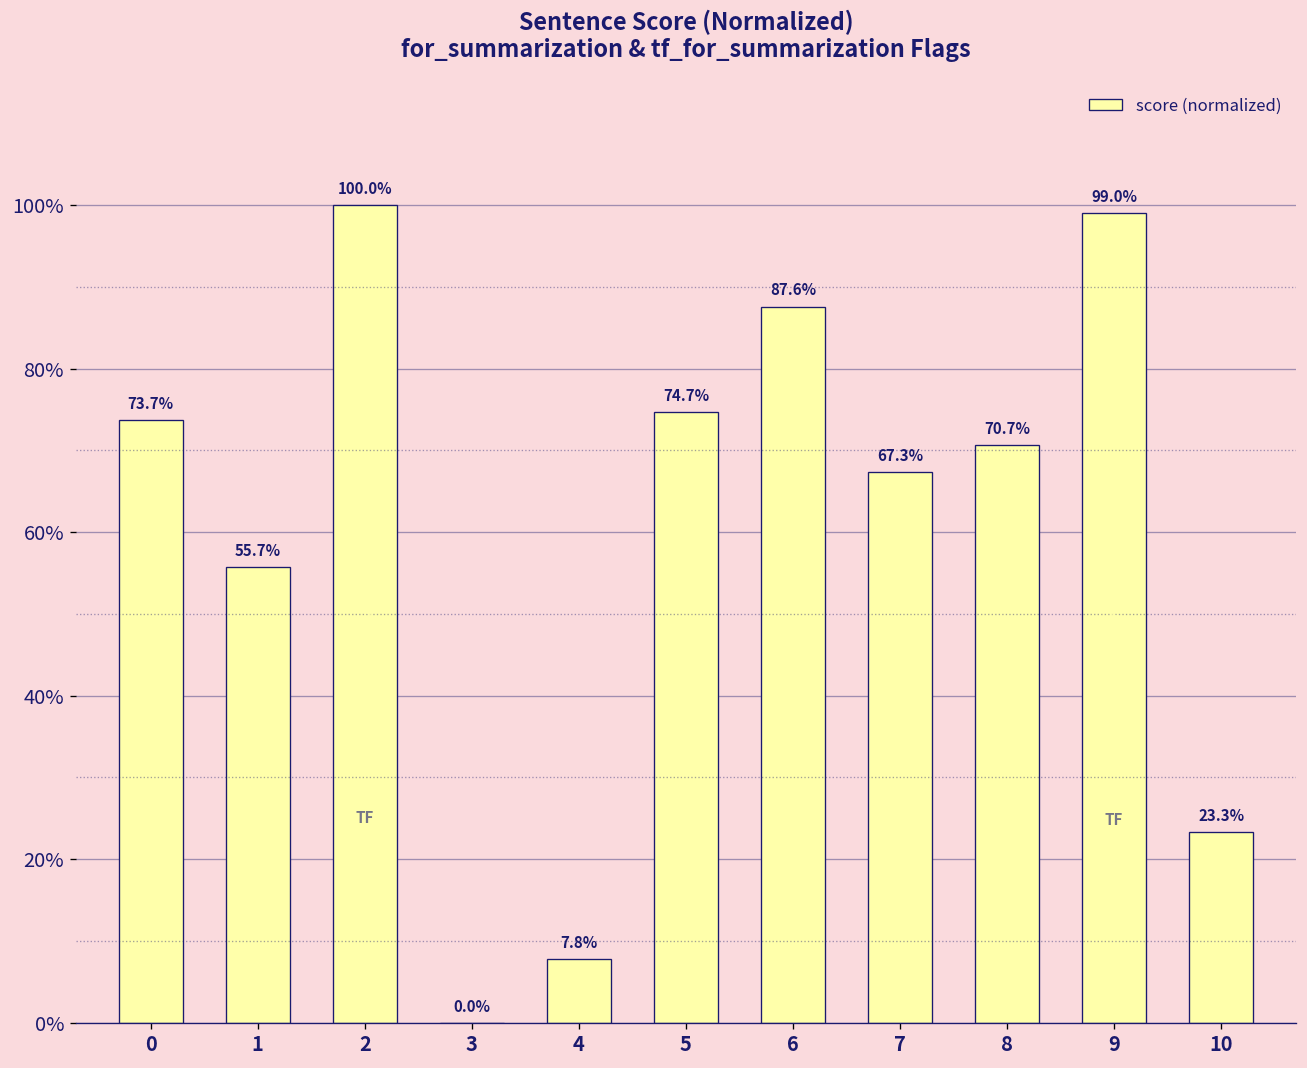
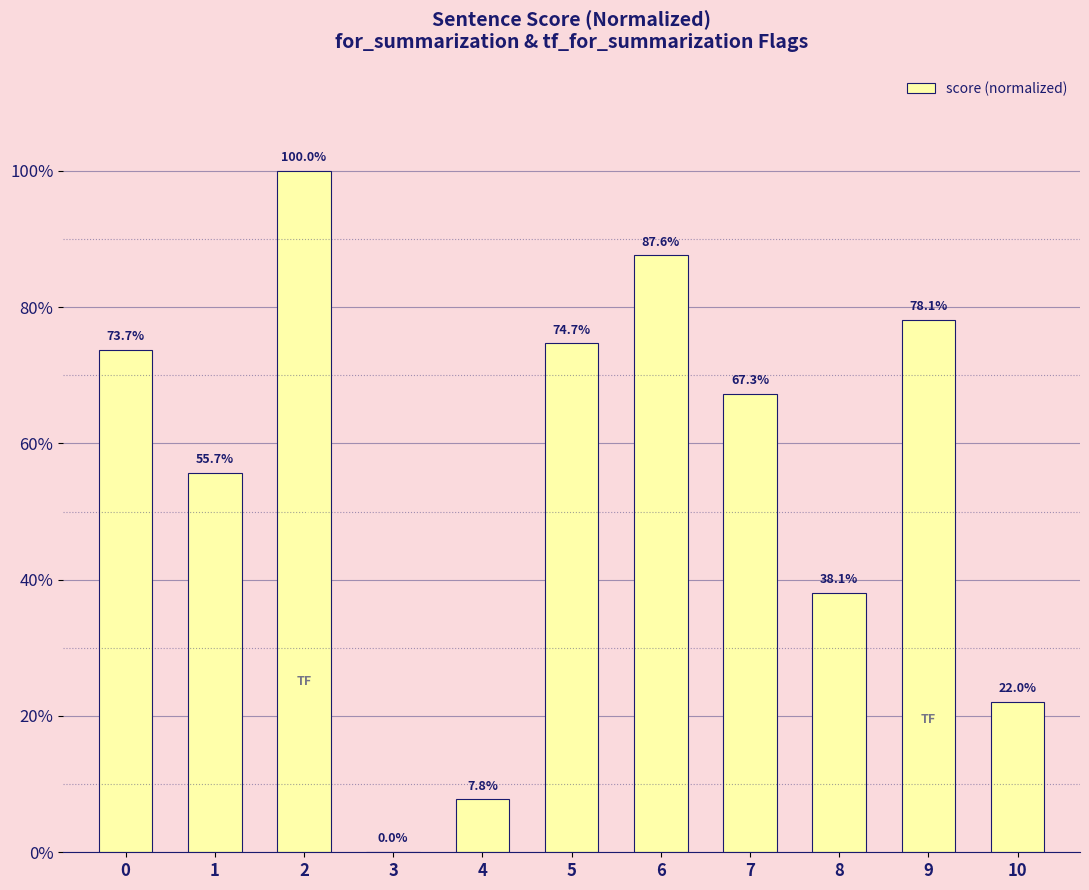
  {
    "0": "73.7%",
    "1": "55.7%",
    "2": "100.0%",
    "3": "0.0%",
    "4": "7.8%",
    "5": "74.7%",
    "6": "87.6%",
    "7": "67.3%",
-   "8": "70.7%",
-   "9": "99.0%",
-   "10": "23.3%"
+   "8": "38.1%",
+   "9": "78.1%",
+   "10": "22.0%"
  }
